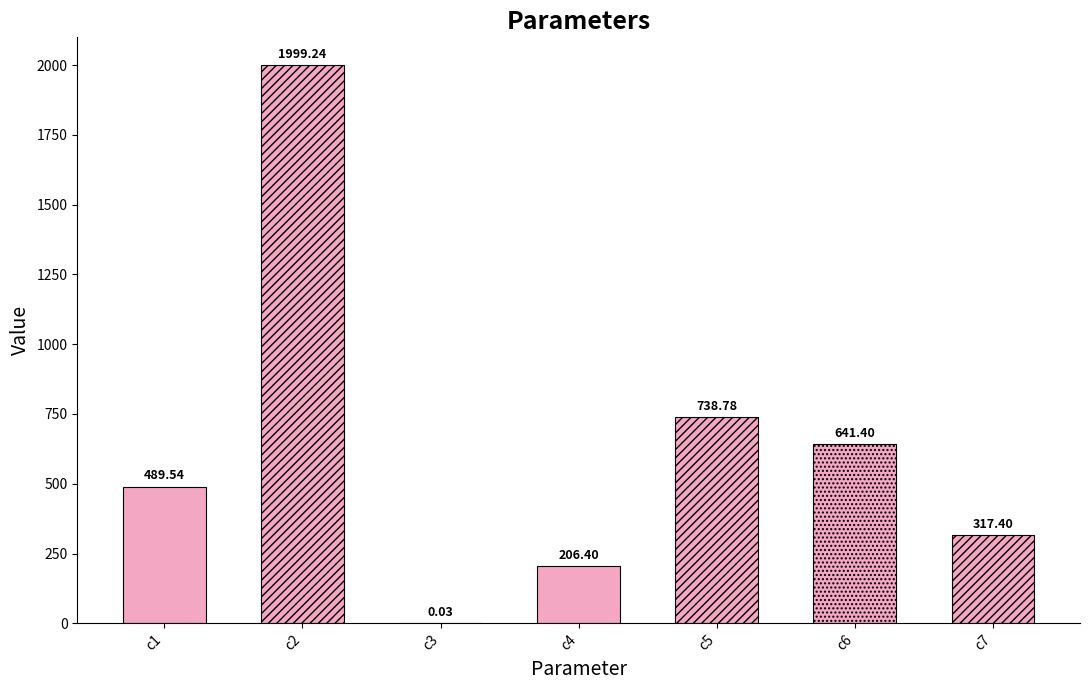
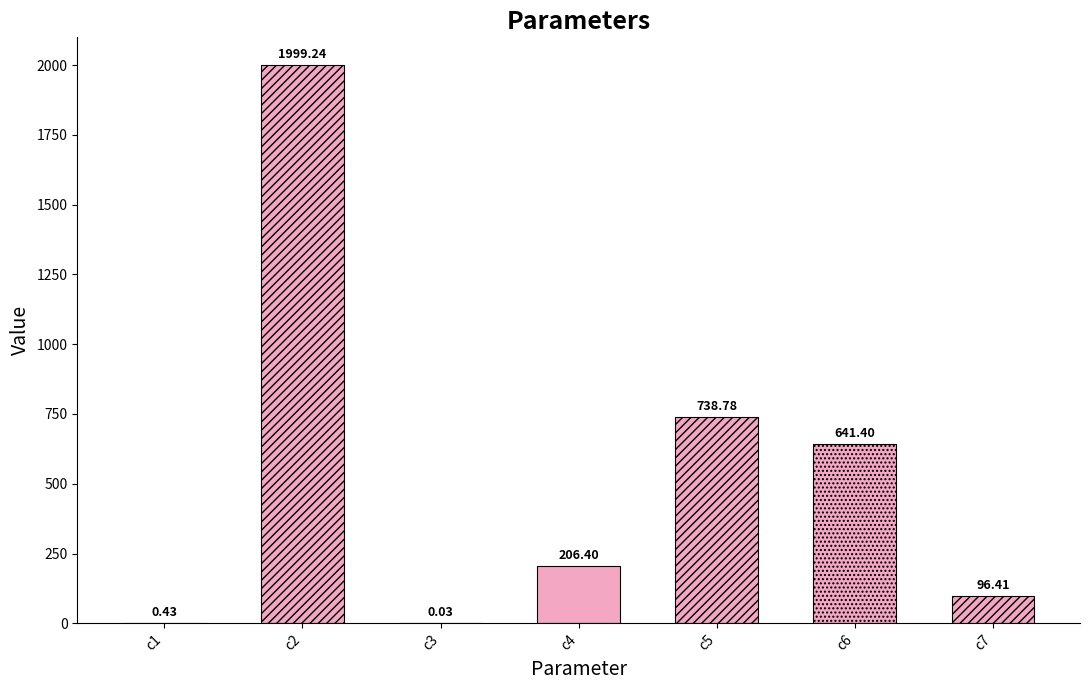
  {
-   "c1": 489.54,
+   "c1": 0.43,
    "c2": 1999.24,
    "c3": 0.03,
    "c4": 206.40,
    "c5": 738.78,
    "c6": 641.40,
-   "c7": 317.40
+   "c7": 96.41
  }
